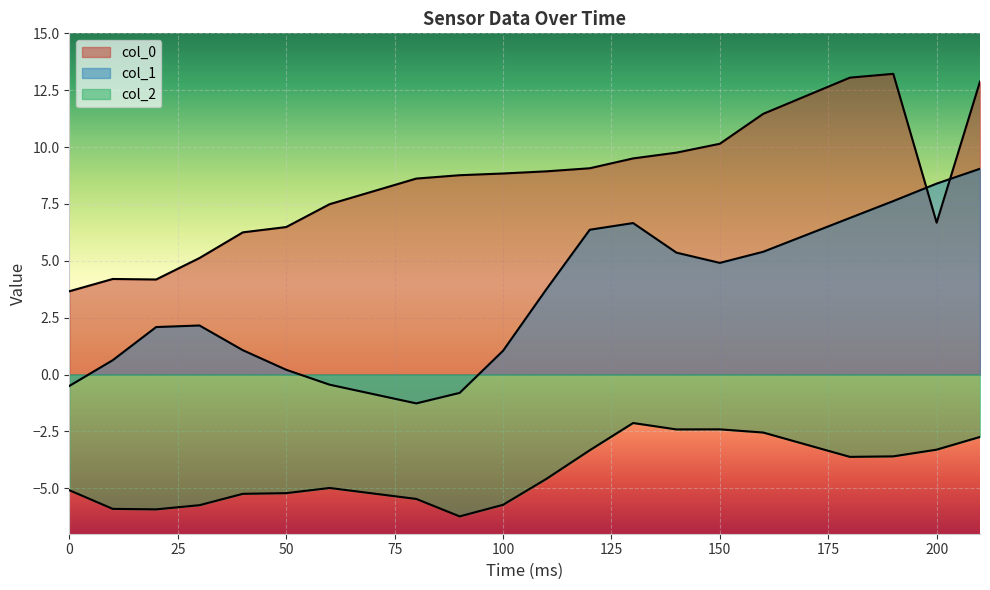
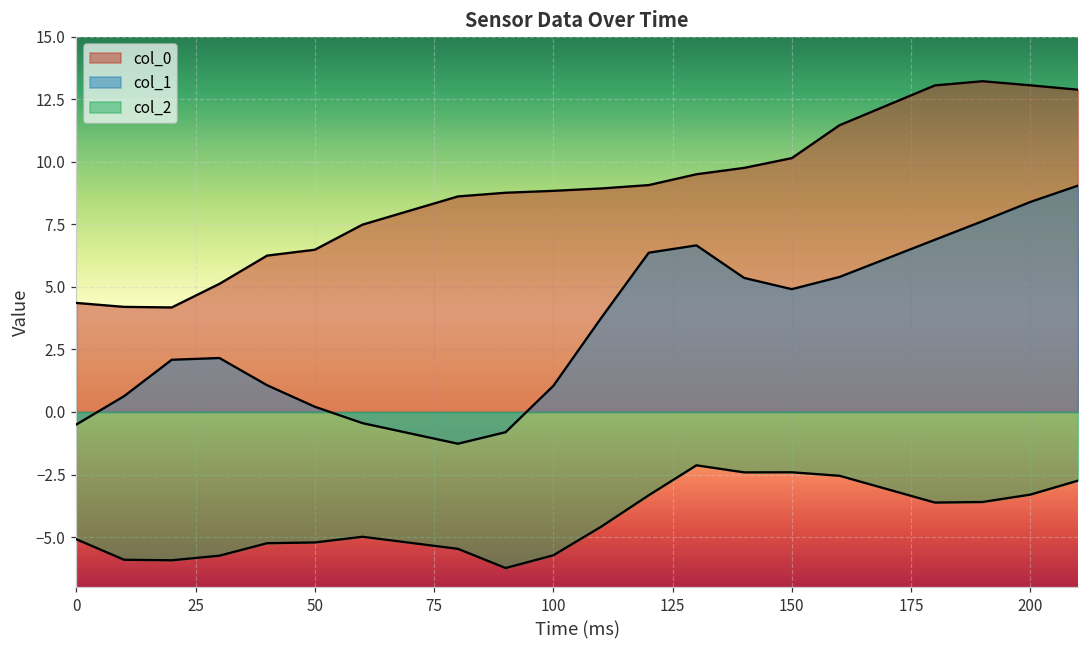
  {
    "col_0": {
-     "0": 3.7,
+     "0": 4.4,
      "50": 6.5,
      "100": 8.8,
      "150": 10.1,
-     "200": 6.7
+     "200": 13.1
    }
  }
